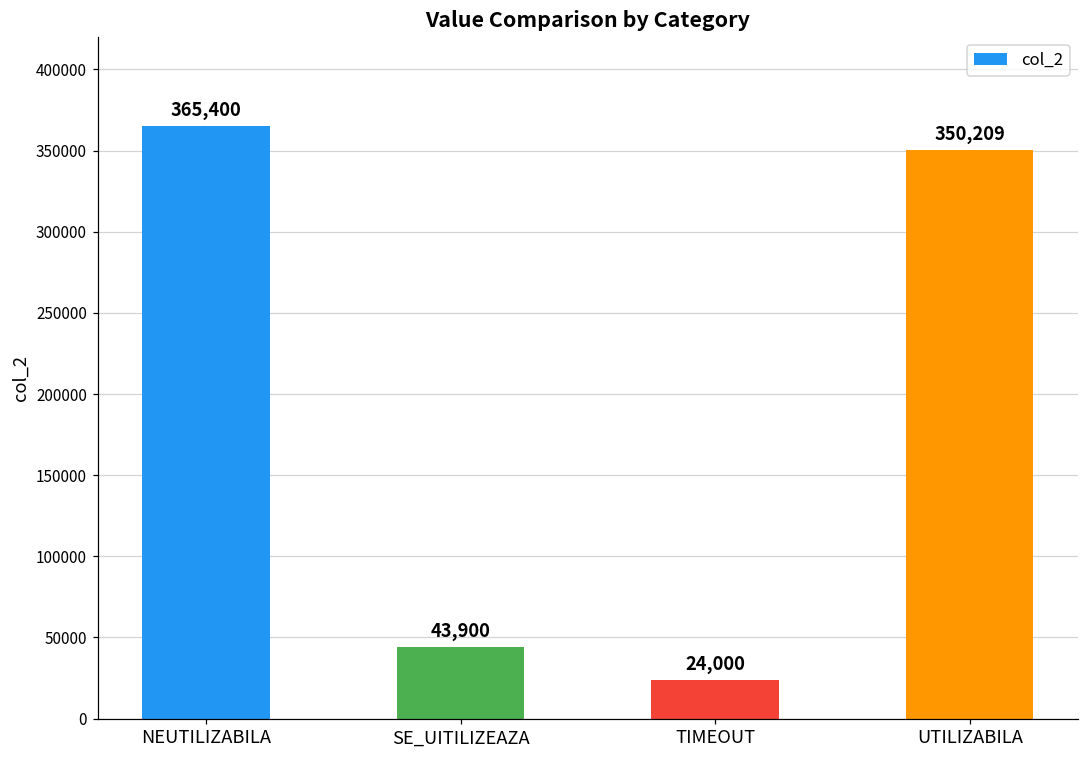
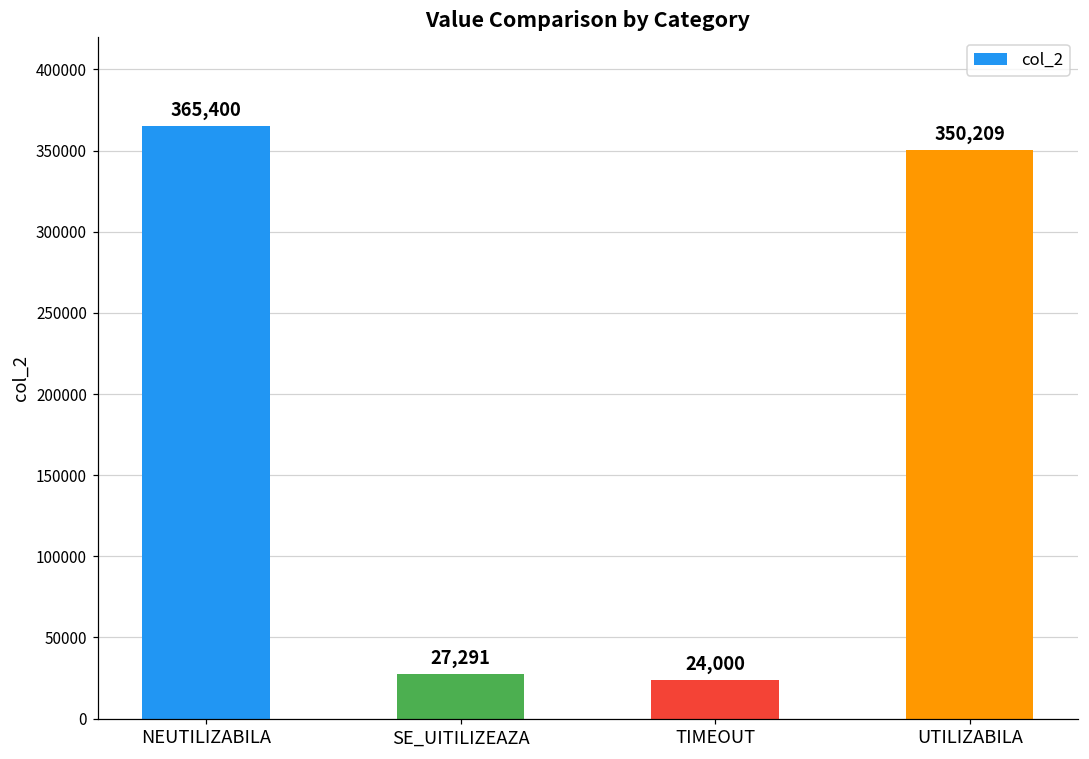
  {
    "NEUTILIZABILA": "365,400",
-   "SE_UITILIZEAZA": "43,900",
+   "SE_UITILIZEAZA": "27,291",
    "TIMEOUT": "24,000",
    "UTILIZABILA": "350,209"
  }
